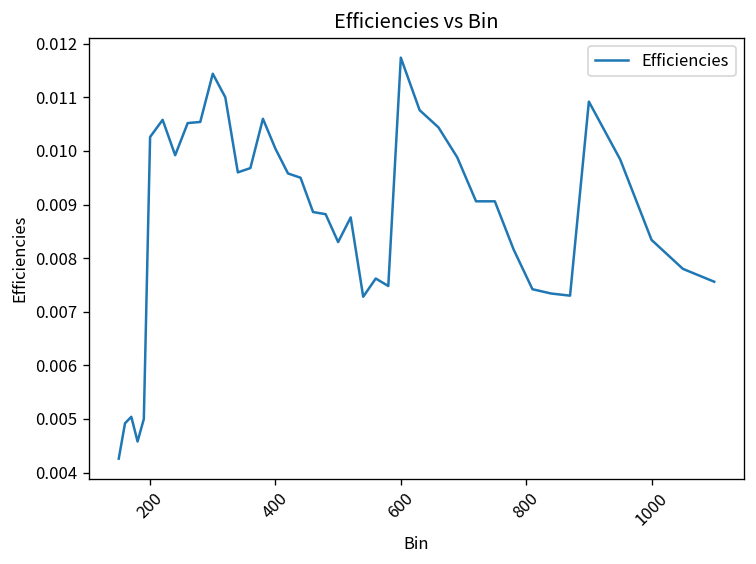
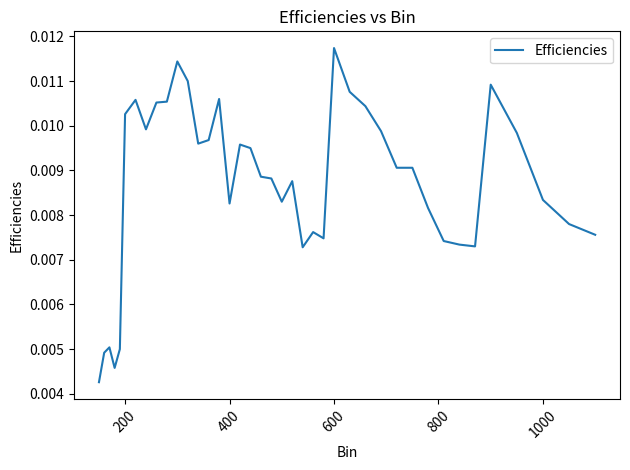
  {
    "200": 0.0103,
-   "400": 0.0100,
+   "400": 0.0083,
    "600": 0.0117,
    "1000": 0.0083
  }
